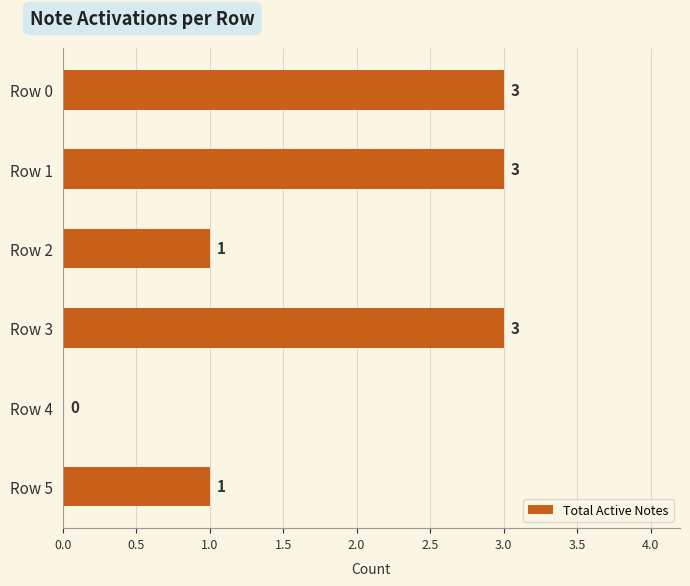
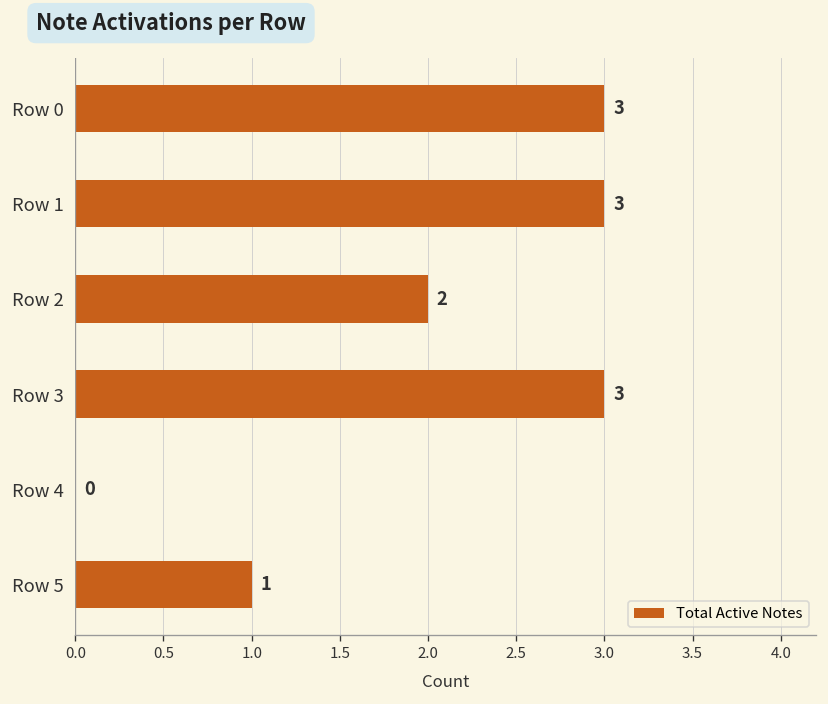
  {
    "Row 0": 3,
    "Row 1": 3,
-   "Row 2": 1,
+   "Row 2": 2,
    "Row 3": 3,
    "Row 4": 0,
    "Row 5": 1
  }
